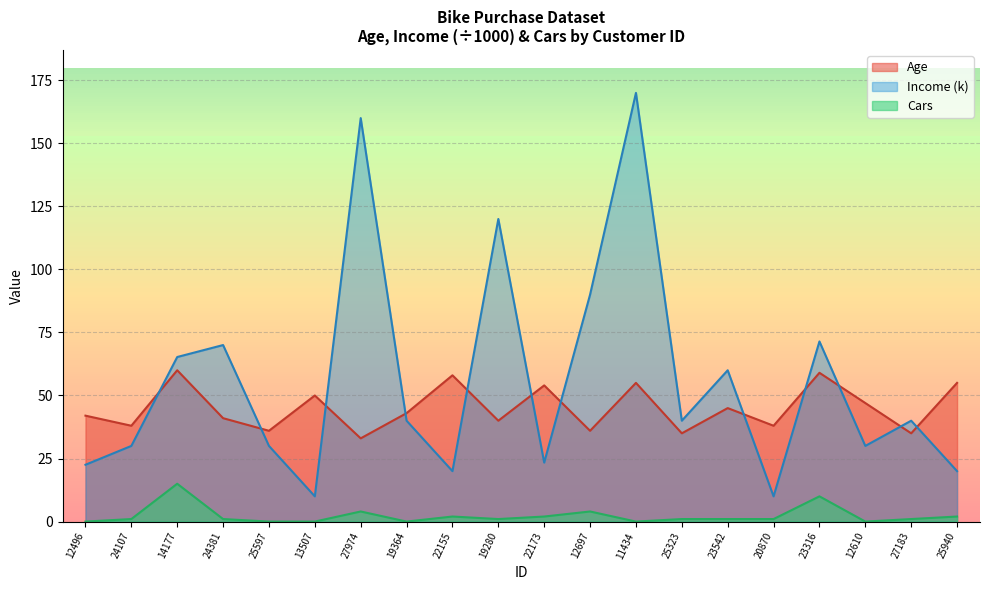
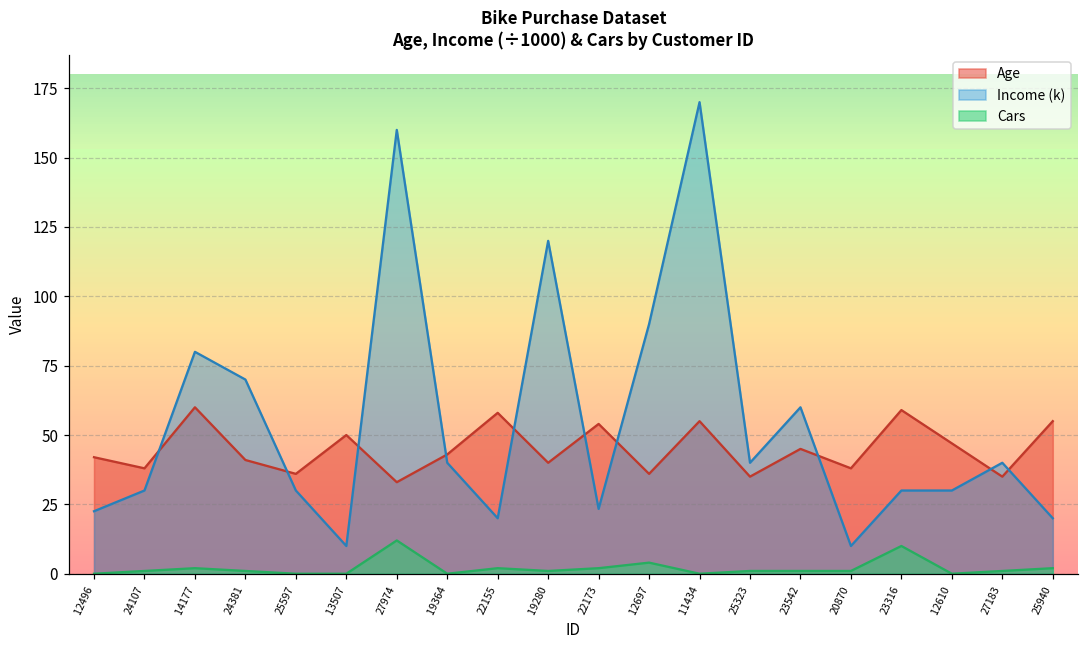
  {
    "Age": {
      "12496": 42,
      "24107": 38,
      "14177": 60,
      "24381": 41,
      "25597": 36,
      "13507": 50,
      "27974": 33,
      "19364": 43,
      "22155": 58,
      "19280": 40,
      "22173": 54,
      "12697": 36,
      "11434": 55,
      "25323": 35,
      "23542": 45,
      "20870": 38,
      "23316": 59,
      "12610": 47,
      "27183": 35,
      "25940": 55
    },
    "Income (k)": {
      "12496": 23,
      "24107": 30,
-     "14177": 65,
+     "14177": 80,
      "24381": 70,
      "25597": 30,
      "13507": 10,
      "27974": 160,
      "19364": 40,
      "22155": 20,
      "19280": 120,
      "22173": 23,
      "12697": 90,
      "11434": 170,
      "25323": 40,
      "23542": 60,
      "20870": 10,
-     "23316": 71,
+     "23316": 30,
      "12610": 30,
      "27183": 40,
      "25940": 20
    },
    "Cars": {
      "12496": 0,
      "24107": 1,
-     "14177": 15,
+     "14177": 2,
      "24381": 1,
      "25597": 0,
      "13507": 0,
-     "27974": 4,
+     "27974": 12,
      "19364": 0,
      "22155": 2,
      "19280": 1,
      "22173": 2,
      "12697": 4,
      "11434": 0,
      "25323": 1,
      "23542": 1,
      "20870": 1,
      "23316": 10,
      "12610": 0,
      "27183": 1,
      "25940": 2
    }
  }
